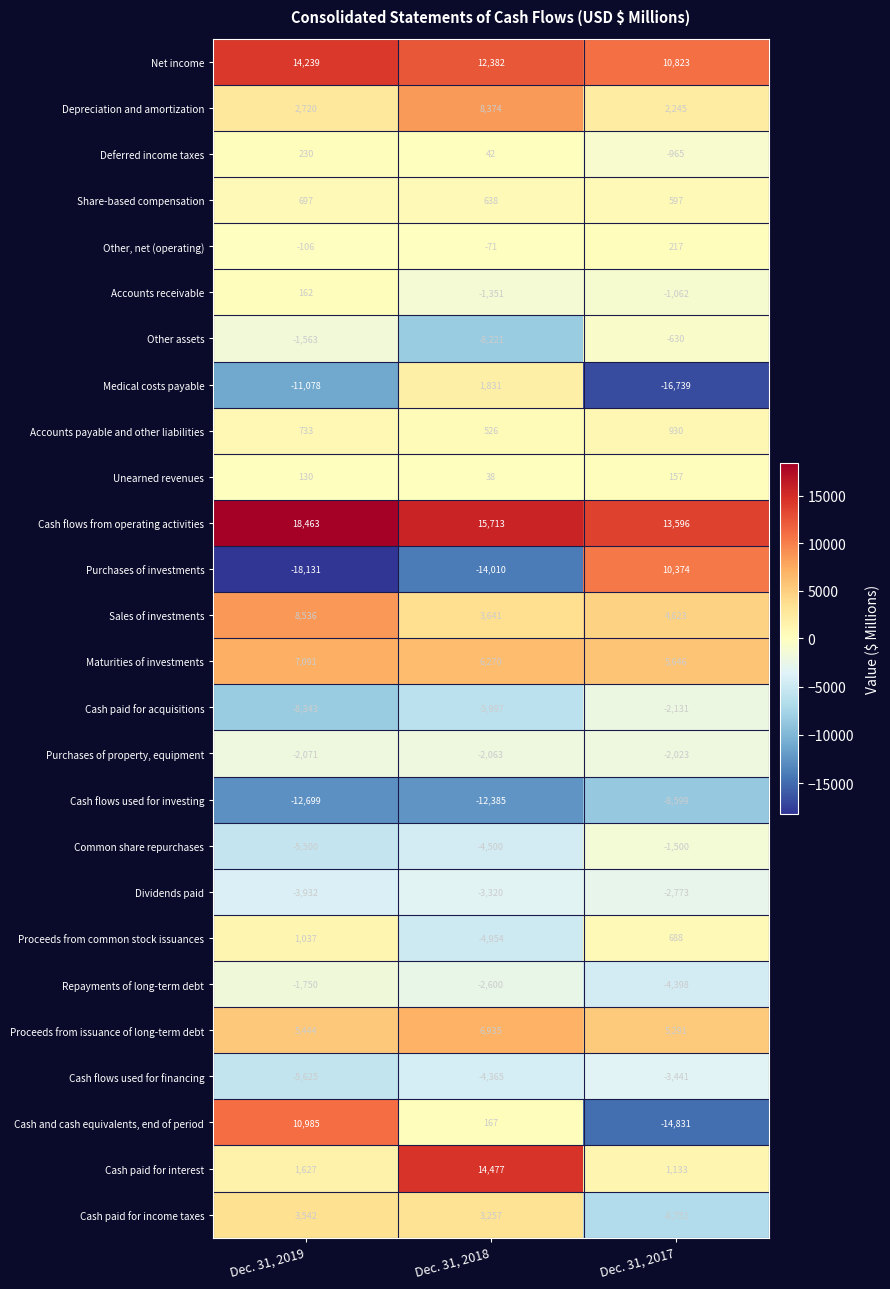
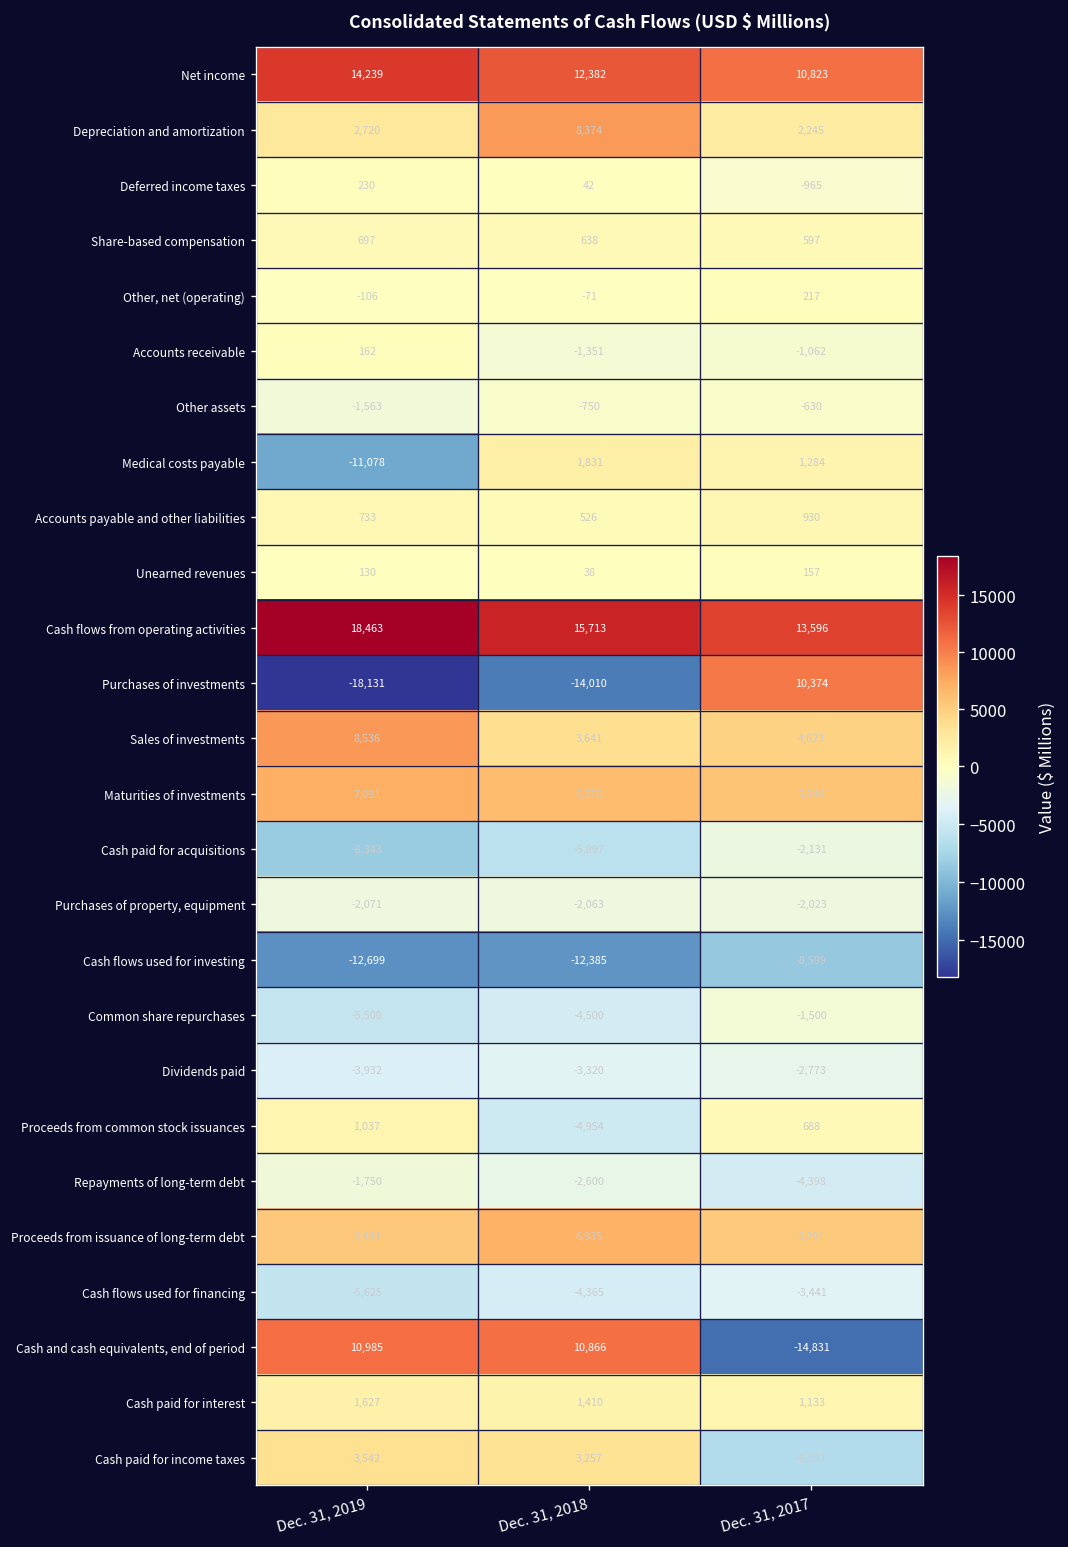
  {
    "Net income": {
      "Dec. 31, 2019": "14,239",
      "Dec. 31, 2018": "12,382",
      "Dec. 31, 2017": "10,823"
    },
    "Depreciation and amortization": {
      "Dec. 31, 2019": "2,720",
      "Dec. 31, 2018": "8,374",
      "Dec. 31, 2017": "2,245"
    },
    "Deferred income taxes": {
      "Dec. 31, 2019": "230",
      "Dec. 31, 2018": "42"
    },
    "Share-based compensation": {
      "Dec. 31, 2019": "697",
      "Dec. 31, 2018": "638",
      "Dec. 31, 2017": "597"
    },
    "Other, net (operating)": {
      "Dec. 31, 2019": "-106",
      "Dec. 31, 2018": "-71",
      "Dec. 31, 2017": "217"
    },
    "Accounts receivable": {
      "Dec. 31, 2019": "162"
    },
    "Other assets": {
-     "Dec. 31, 2018": "-8,221",
+     "Dec. 31, 2018": "-750",
      "Dec. 31, 2017": "-630"
    },
    "Medical costs payable": {
      "Dec. 31, 2019": "-11,078",
      "Dec. 31, 2018": "1,831",
-     "Dec. 31, 2017": "-16,739"
+     "Dec. 31, 2017": "1,284"
    },
    "Accounts payable and other liabilities": {
      "Dec. 31, 2019": "733",
      "Dec. 31, 2018": "526",
      "Dec. 31, 2017": "930"
    },
    "Unearned revenues": {
      "Dec. 31, 2019": "130",
      "Dec. 31, 2018": "38",
      "Dec. 31, 2017": "157"
    },
    "Cash flows from operating activities": {
      "Dec. 31, 2019": "18,463",
      "Dec. 31, 2018": "15,713",
      "Dec. 31, 2017": "13,596"
    },
    "Purchases of investments": {
      "Dec. 31, 2019": "-18,131",
      "Dec. 31, 2018": "-14,010",
      "Dec. 31, 2017": "10,374"
    },
    "Sales of investments": {
      "Dec. 31, 2019": "8,536",
      "Dec. 31, 2018": "3,641",
      "Dec. 31, 2017": "4,623"
    },
    "Maturities of investments": {
      "Dec. 31, 2019": "7,091",
      "Dec. 31, 2018": "6,270",
      "Dec. 31, 2017": "5,646"
    },
    "Cash paid for acquisitions": {
      "Dec. 31, 2019": "-8,343"
    },
    "Cash flows used for investing": {
      "Dec. 31, 2019": "-12,699",
      "Dec. 31, 2018": "-12,385",
      "Dec. 31, 2017": "-8,599"
    },
    "Proceeds from common stock issuances": {
      "Dec. 31, 2019": "1,037",
      "Dec. 31, 2017": "688"
    },
    "Proceeds from issuance of long-term debt": {
      "Dec. 31, 2019": "5,444",
      "Dec. 31, 2018": "6,935",
      "Dec. 31, 2017": "5,291"
    },
    "Cash and cash equivalents, end of period": {
      "Dec. 31, 2019": "10,985",
-     "Dec. 31, 2018": "167",
+     "Dec. 31, 2018": "10,866",
      "Dec. 31, 2017": "-14,831"
    },
    "Cash paid for interest": {
      "Dec. 31, 2019": "1,627",
-     "Dec. 31, 2018": "14,477",
+     "Dec. 31, 2018": "1,410",
      "Dec. 31, 2017": "1,133"
    },
    "Cash paid for income taxes": {
      "Dec. 31, 2019": "3,542",
      "Dec. 31, 2018": "3,257"
    }
  }
